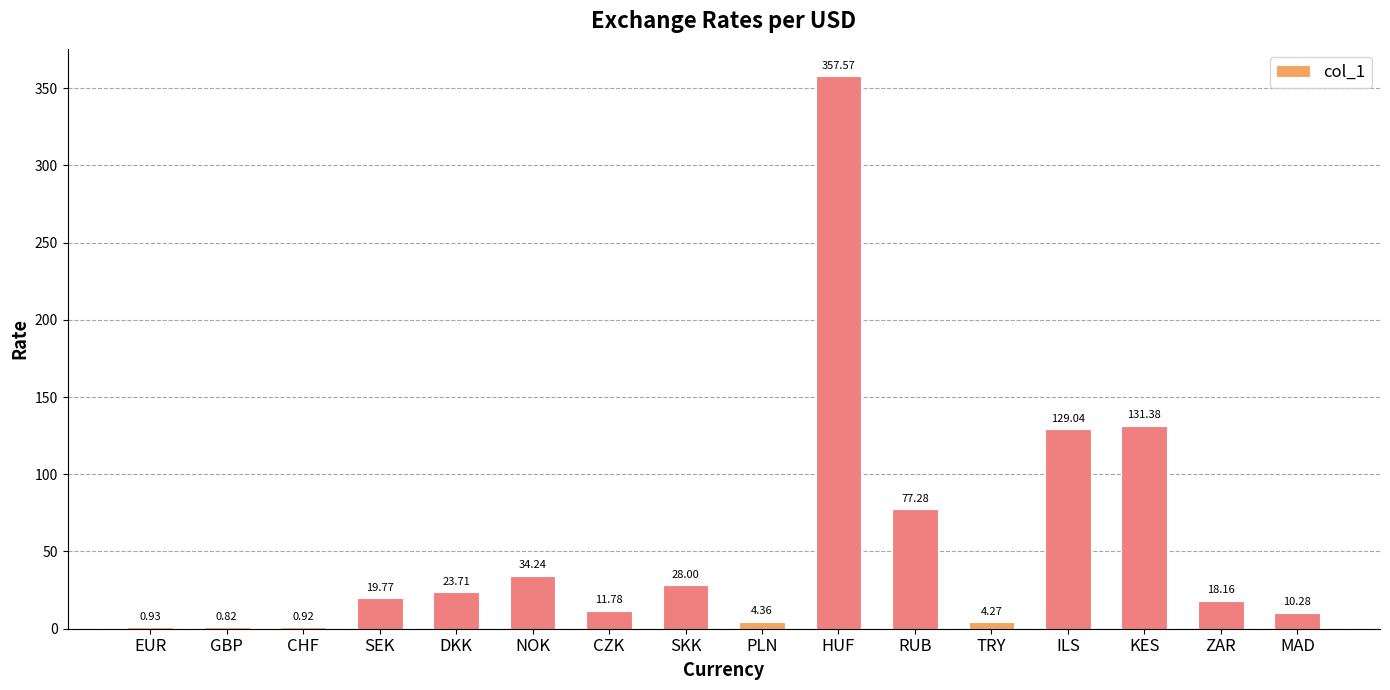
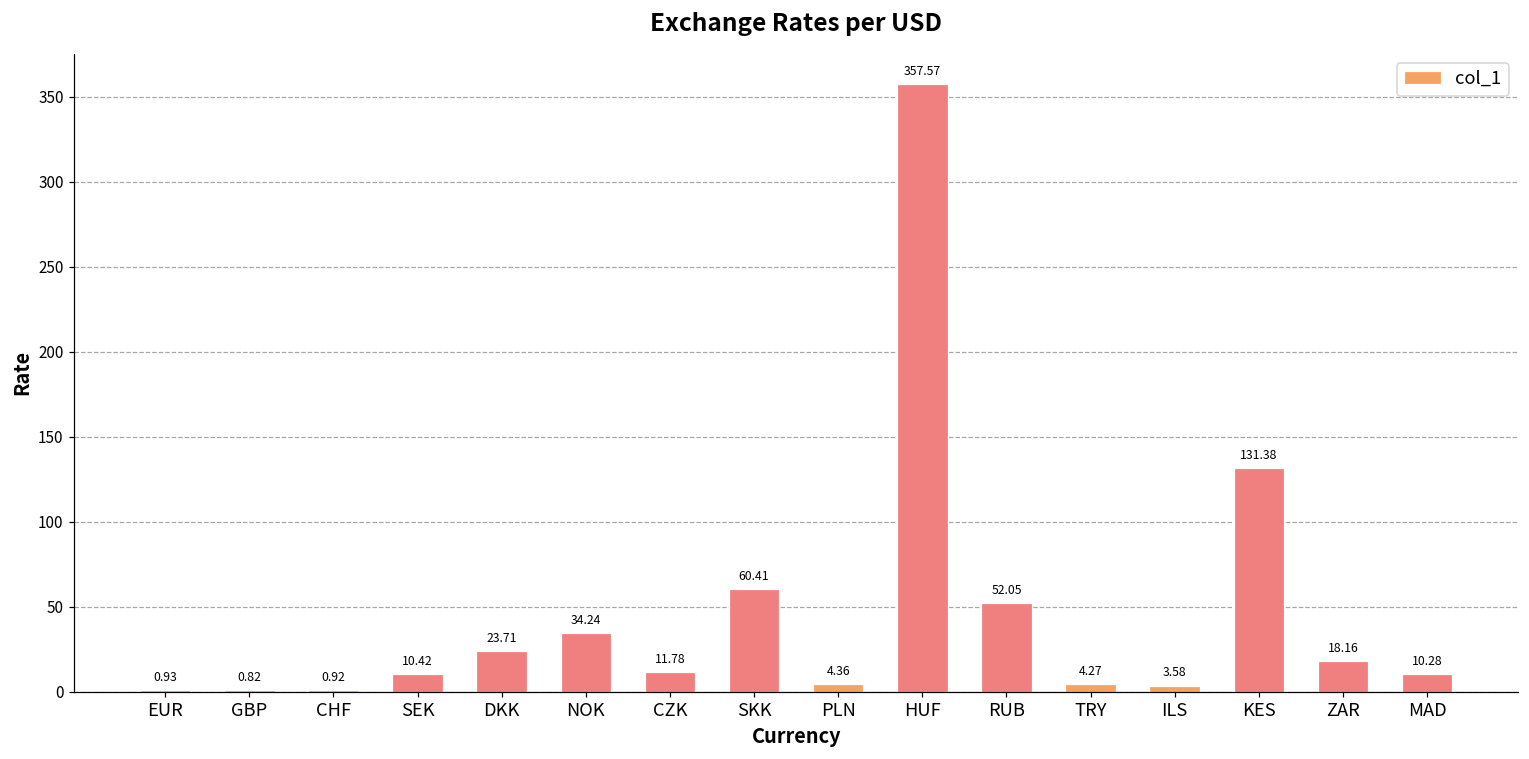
  {
    "EUR": 0.93,
    "GBP": 0.82,
    "CHF": 0.92,
-   "SEK": 19.77,
+   "SEK": 10.42,
    "DKK": 23.71,
    "NOK": 34.24,
    "CZK": 11.78,
-   "SKK": 28.00,
+   "SKK": 60.41,
    "PLN": 4.36,
    "HUF": 357.57,
-   "RUB": 77.28,
+   "RUB": 52.05,
    "TRY": 4.27,
-   "ILS": 129.04,
+   "ILS": 3.58,
    "KES": 131.38,
    "ZAR": 18.16,
    "MAD": 10.28
  }
